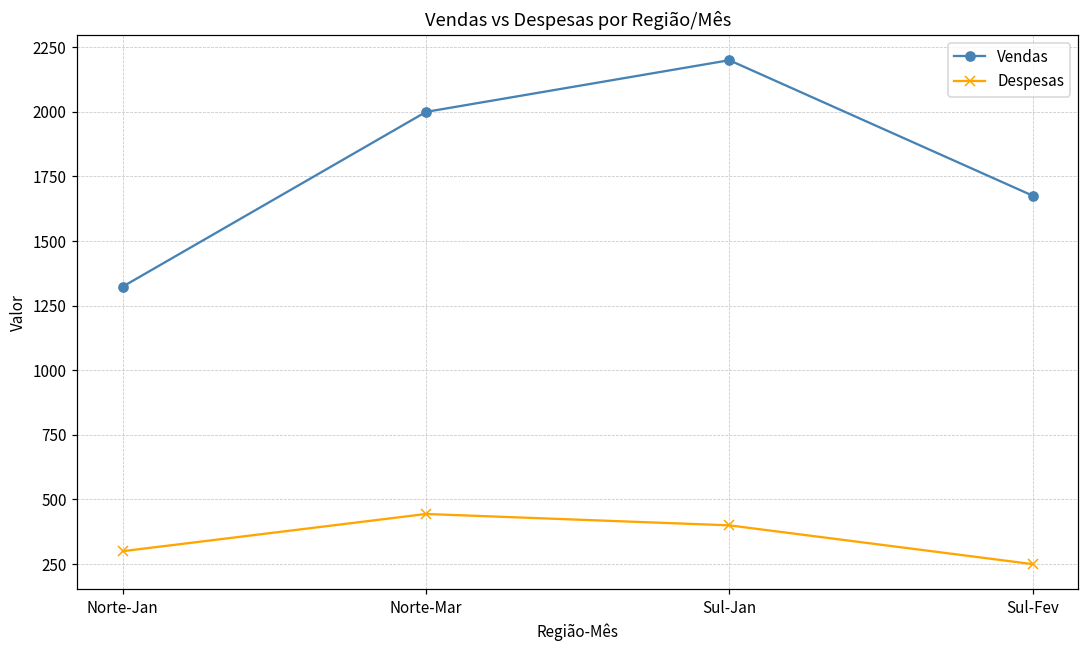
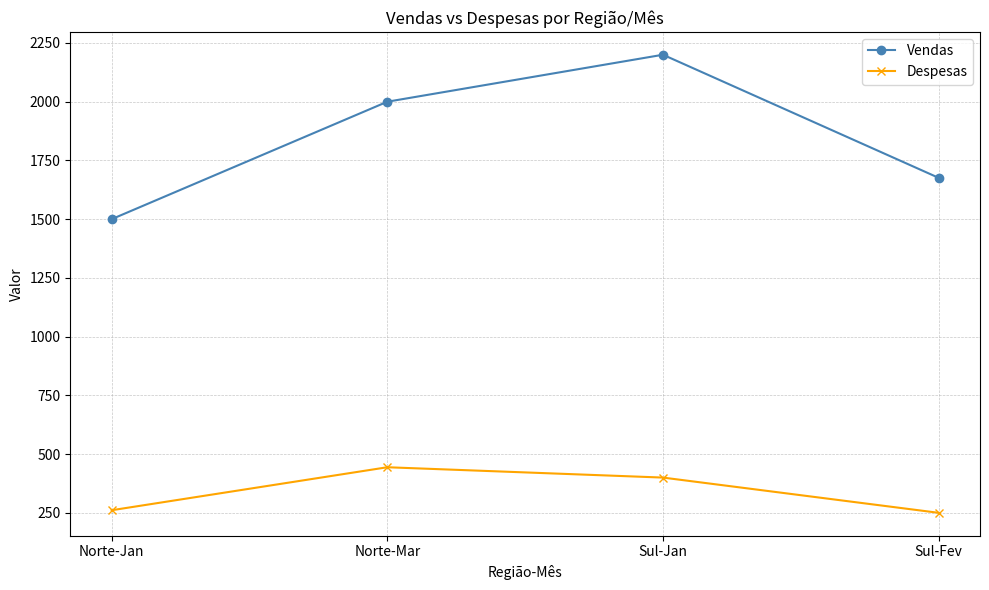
  {
    "Vendas": {
-     "Norte-Jan": 1320,
+     "Norte-Jan": 1500,
      "Norte-Mar": 2000,
      "Sul-Jan": 2200,
      "Sul-Fev": 1680
    },
    "Despesas": {
-     "Norte-Jan": 300,
+     "Norte-Jan": 260,
      "Norte-Mar": 440,
      "Sul-Jan": 400,
      "Sul-Fev": 250
    }
  }
